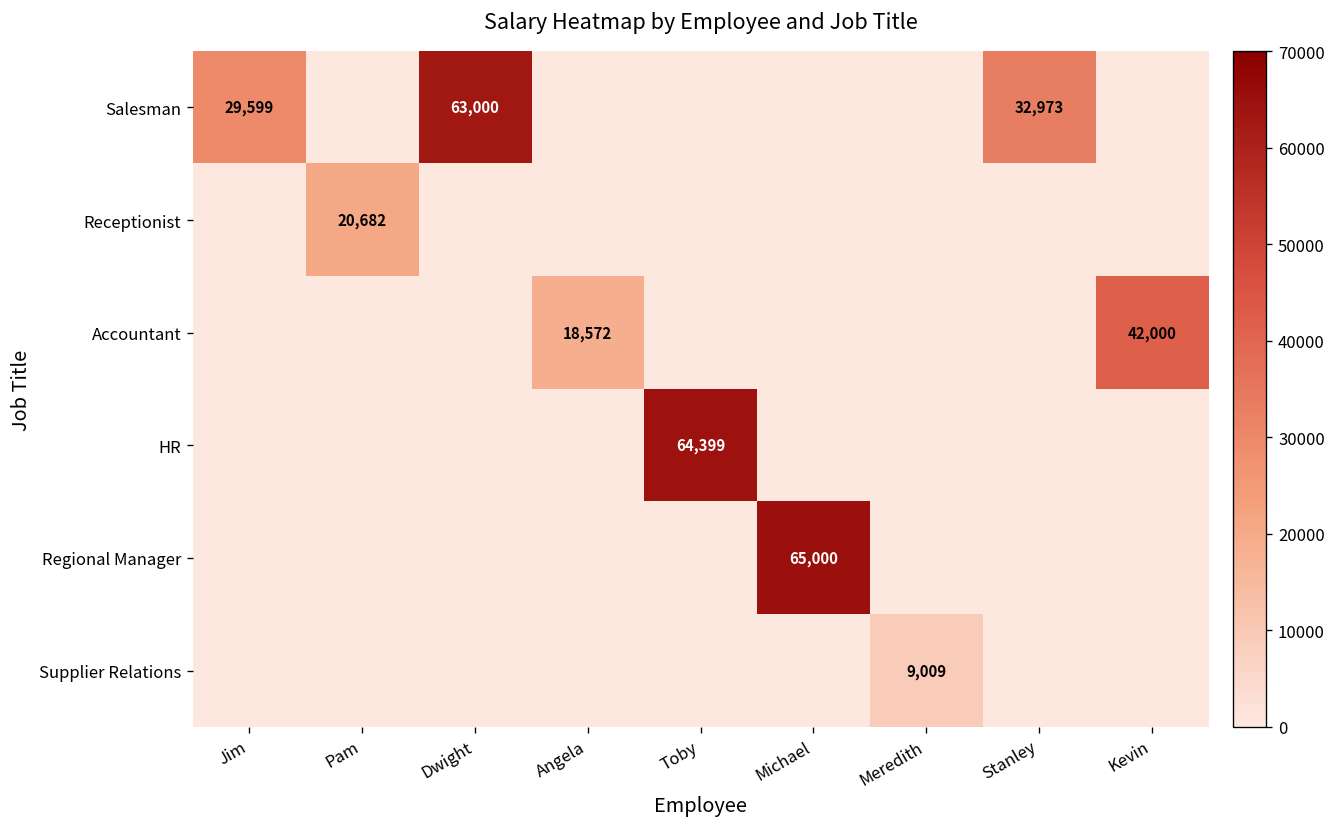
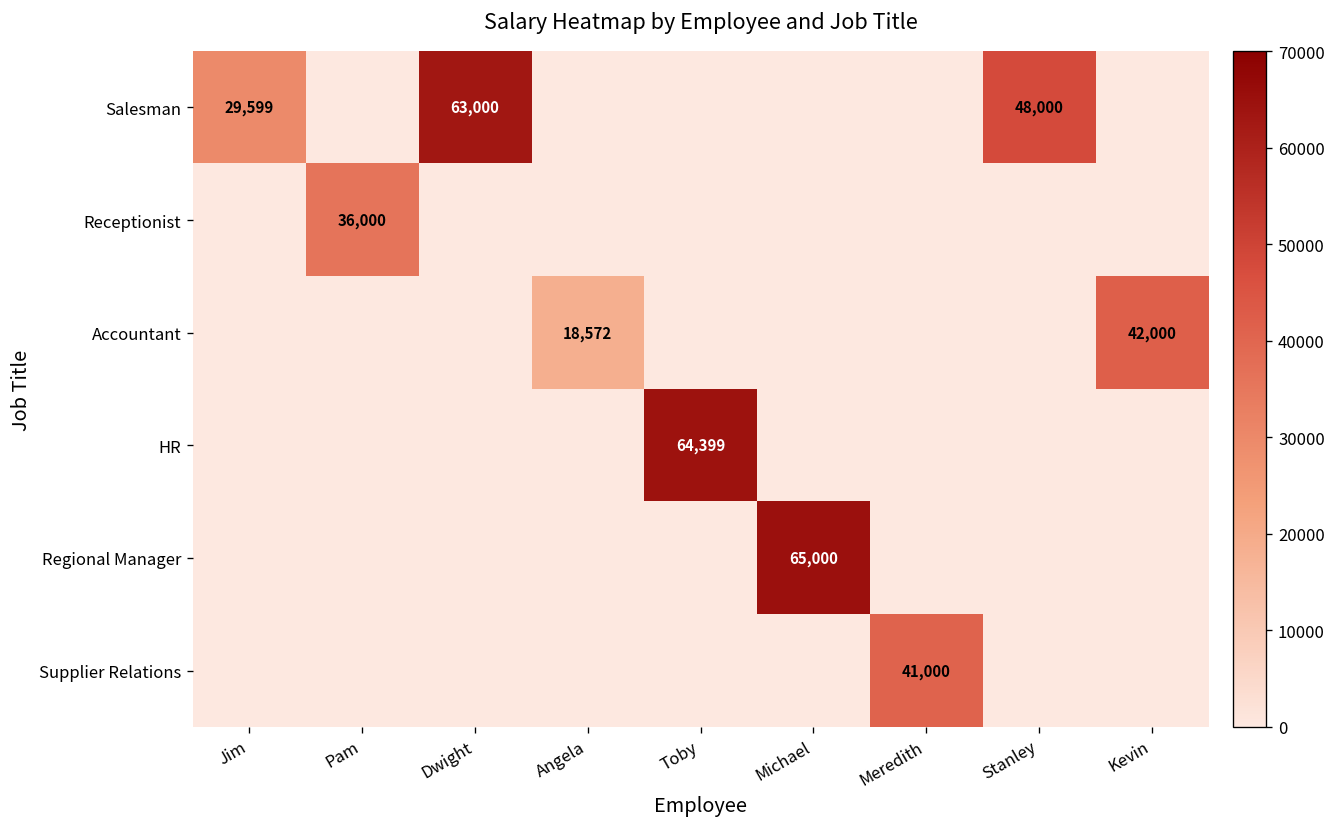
  {
    "Salesman": {
      "Jim": "29,599",
      "Dwight": "63,000",
-     "Stanley": "32,973"
+     "Stanley": "48,000"
    },
    "Receptionist": {
-     "Pam": "20,682"
+     "Pam": "36,000"
    },
    "Accountant": {
      "Angela": "18,572",
      "Kevin": "42,000"
    },
    "HR": {
      "Toby": "64,399"
    },
    "Regional Manager": {
      "Michael": "65,000"
    },
    "Supplier Relations": {
-     "Meredith": "9,009"
+     "Meredith": "41,000"
    }
  }
